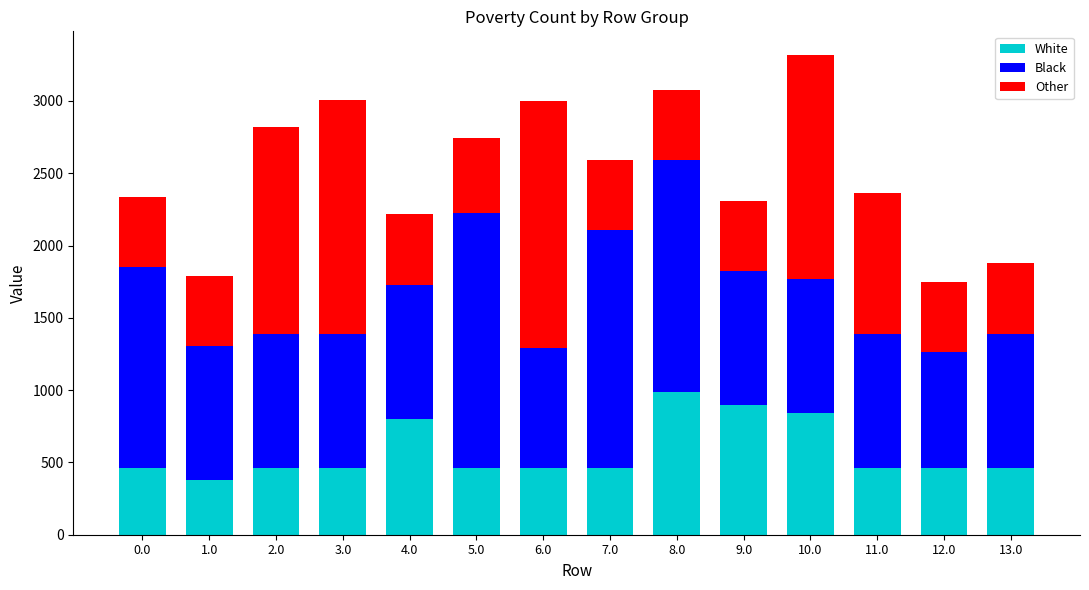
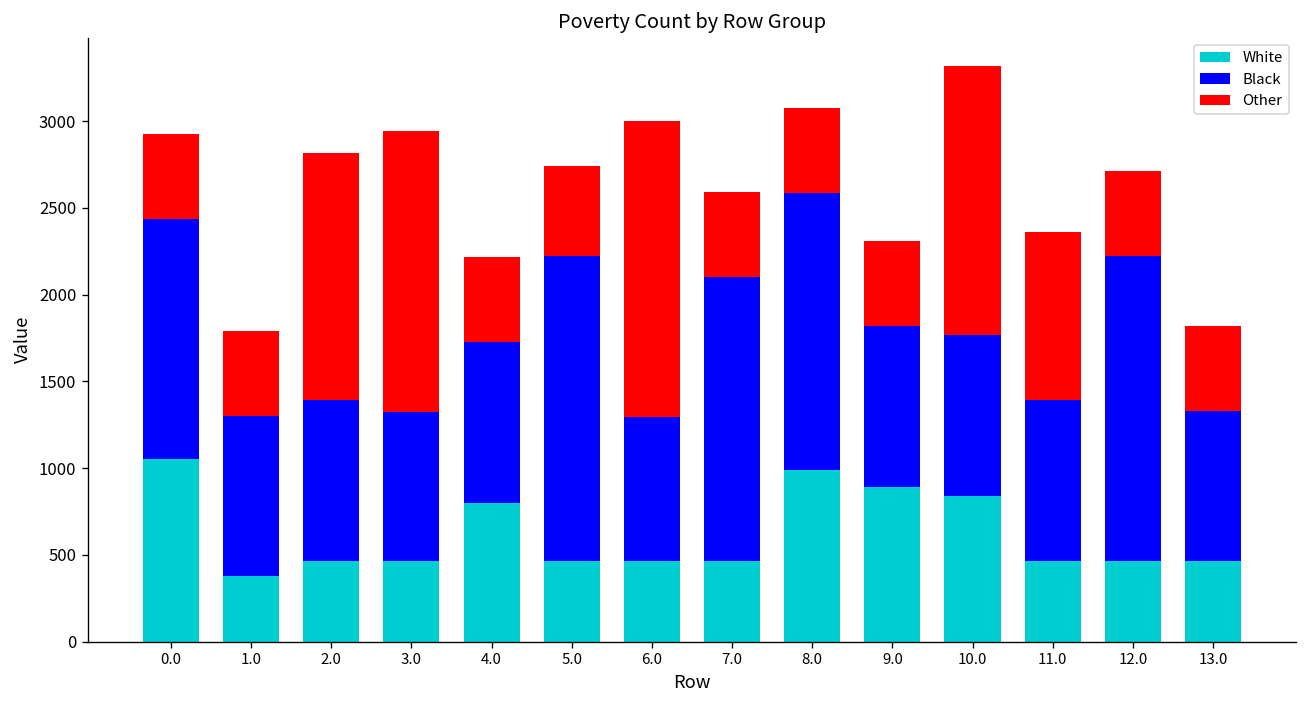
  {
    "White": {
-     "0.0": 460,
+     "0.0": 1050,
      "1.0": 380,
      "2.0": 460,
      "3.0": 460,
      "4.0": 800,
      "5.0": 460,
      "6.0": 460,
      "7.0": 460,
      "8.0": 990,
      "9.0": 890,
      "10.0": 840,
      "11.0": 460,
      "12.0": 460,
      "13.0": 460
    },
    "Black": {
      "0.0": 1390,
      "1.0": 930,
      "2.0": 930,
-     "3.0": 930,
+     "3.0": 860,
      "4.0": 930,
      "5.0": 1760,
      "6.0": 830,
      "7.0": 1640,
      "8.0": 1600,
      "9.0": 930,
      "10.0": 930,
      "11.0": 930,
-     "12.0": 800,
-     "13.0": 930
+     "12.0": 1760,
+     "13.0": 870
    },
    "Other": {
      "0.0": 490,
      "1.0": 490,
      "2.0": 1430,
      "3.0": 1620,
      "4.0": 490,
      "5.0": 520,
      "6.0": 1710,
      "7.0": 490,
      "8.0": 490,
      "9.0": 490,
      "10.0": 1550,
      "11.0": 970,
      "12.0": 490,
      "13.0": 490
    }
  }
